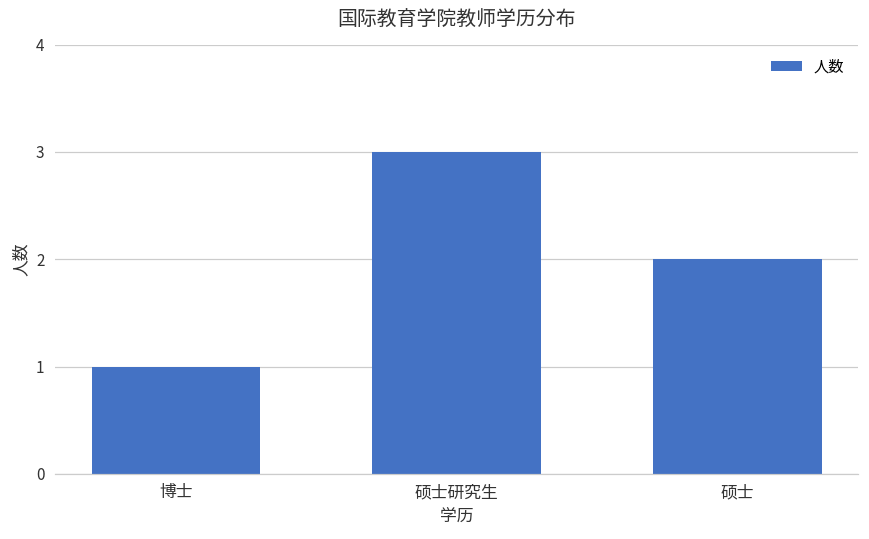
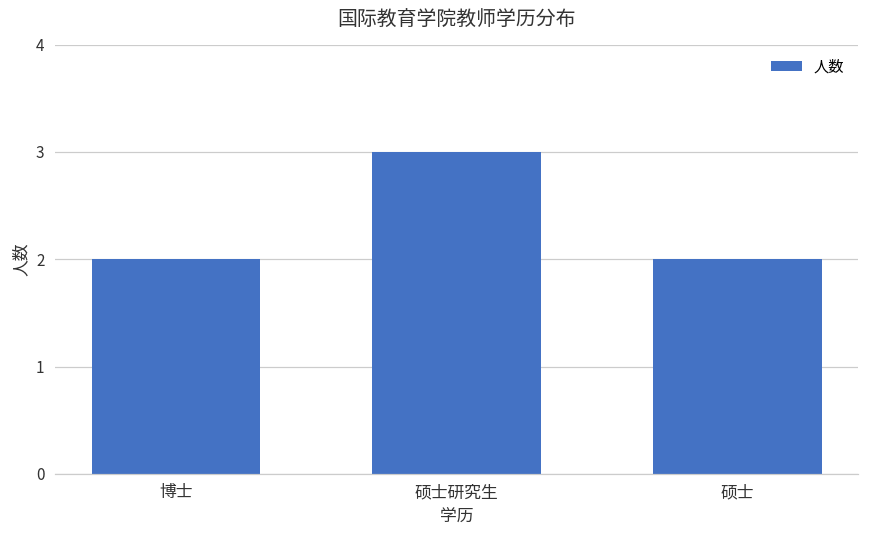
  {
-   "博士": 1,
+   "博士": 2,
    "硕士研究生": 3,
    "硕士": 2
  }
